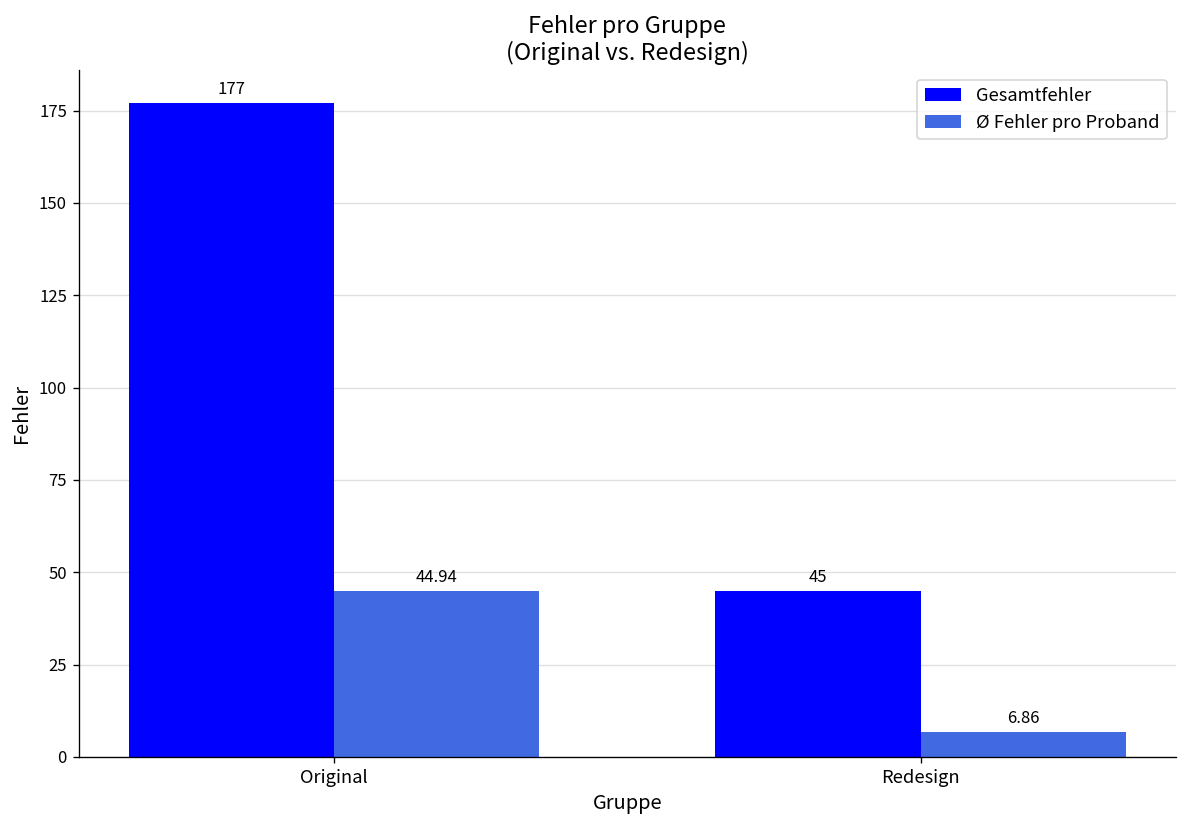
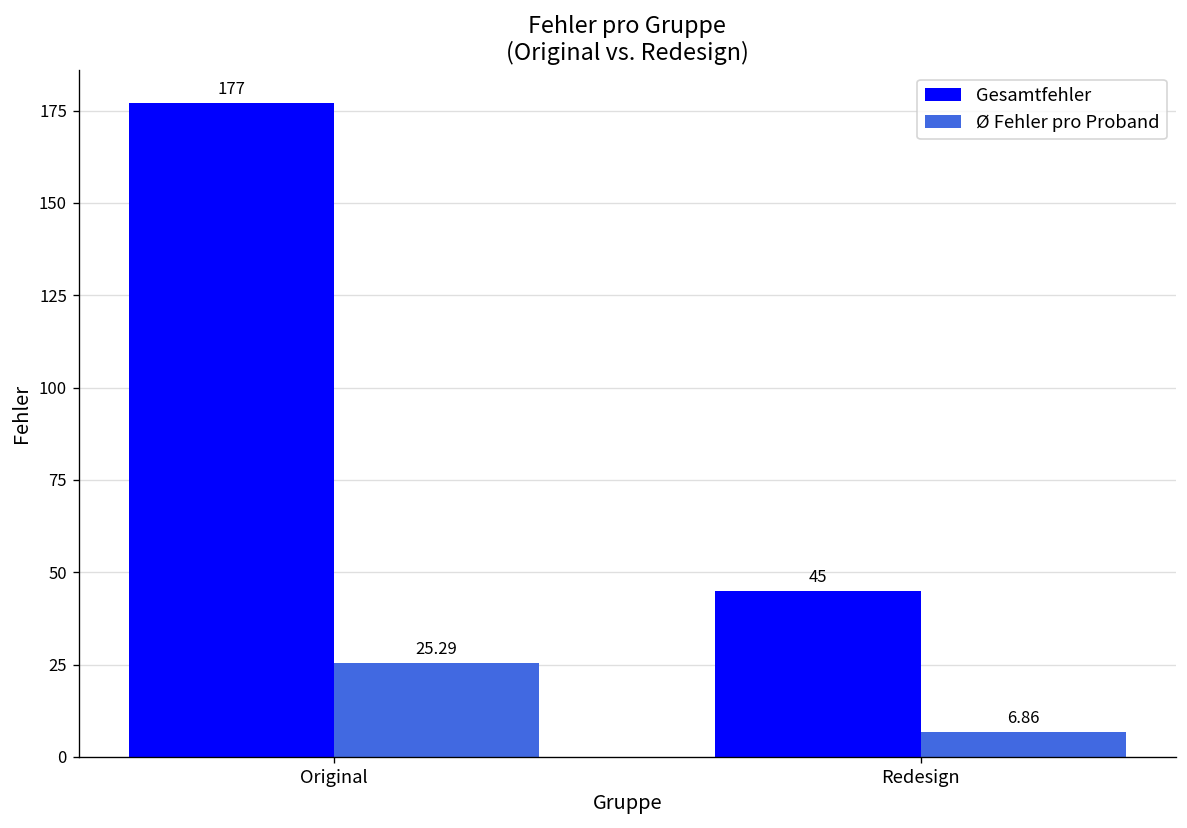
  {
    "Gesamtfehler": {
      "Original": 177,
      "Redesign": 45
    },
    "Ø Fehler pro Proband": {
-     "Original": 44.94,
+     "Original": 25.29,
      "Redesign": 6.86
    }
  }
